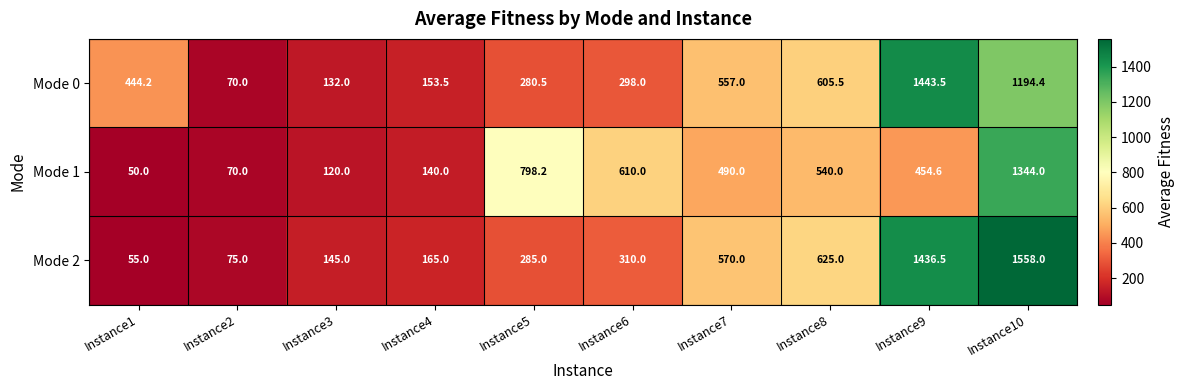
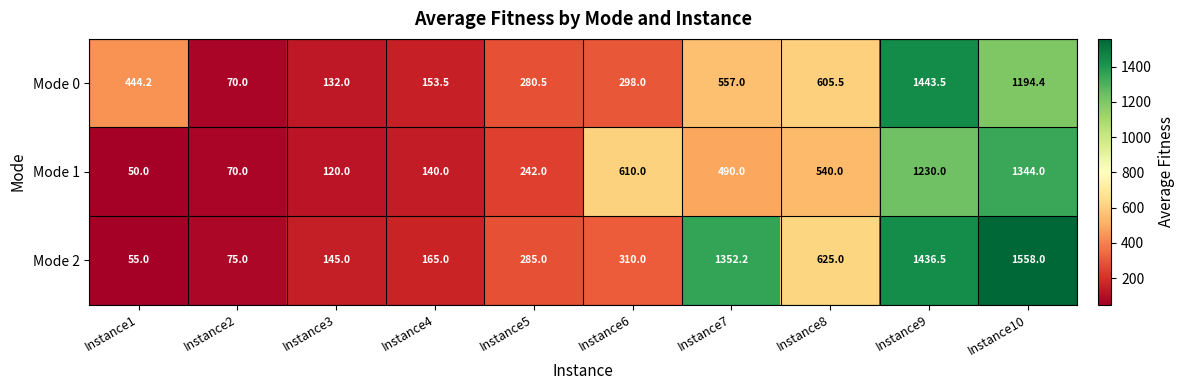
  {
    "Mode 0": {
      "Instance1": 444.2,
      "Instance2": 70.0,
      "Instance3": 132.0,
      "Instance4": 153.5,
      "Instance5": 280.5,
      "Instance6": 298.0,
      "Instance7": 557.0,
      "Instance8": 605.5,
      "Instance9": 1443.5,
      "Instance10": 1194.4
    },
    "Mode 1": {
      "Instance1": 50.0,
      "Instance2": 70.0,
      "Instance3": 120.0,
      "Instance4": 140.0,
-     "Instance5": 798.2,
+     "Instance5": 242.0,
      "Instance6": 610.0,
      "Instance7": 490.0,
      "Instance8": 540.0,
-     "Instance9": 454.6,
+     "Instance9": 1230.0,
      "Instance10": 1344.0
    },
    "Mode 2": {
      "Instance1": 55.0,
      "Instance2": 75.0,
      "Instance3": 145.0,
      "Instance4": 165.0,
      "Instance5": 285.0,
      "Instance6": 310.0,
-     "Instance7": 570.0,
+     "Instance7": 1352.2,
      "Instance8": 625.0,
      "Instance9": 1436.5,
      "Instance10": 1558.0
    }
  }
